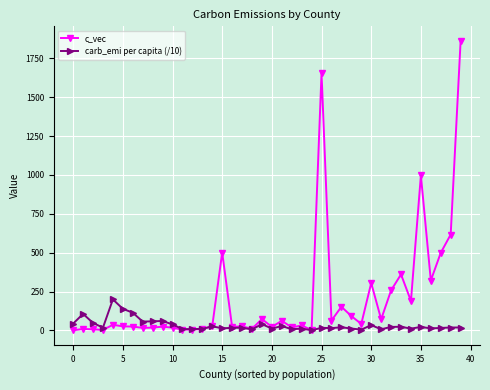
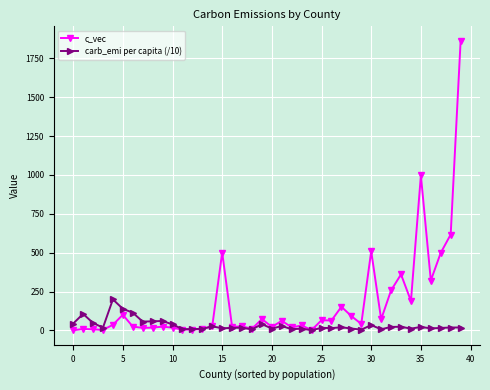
  {
    "c_vec": {
      "0": 0,
-     "5": 30,
+     "5": 100,
      "10": 20,
      "15": 500,
-     "25": 1660,
-     "30": 300,
+     "25": 70,
+     "30": 510,
      "35": 1000
    },
    "carb_emi per capita (/10)": {
      "0": 40,
      "5": 140,
      "10": 40,
      "15": 10,
      "25": 20,
      "30": 30,
      "35": 20
    }
  }
